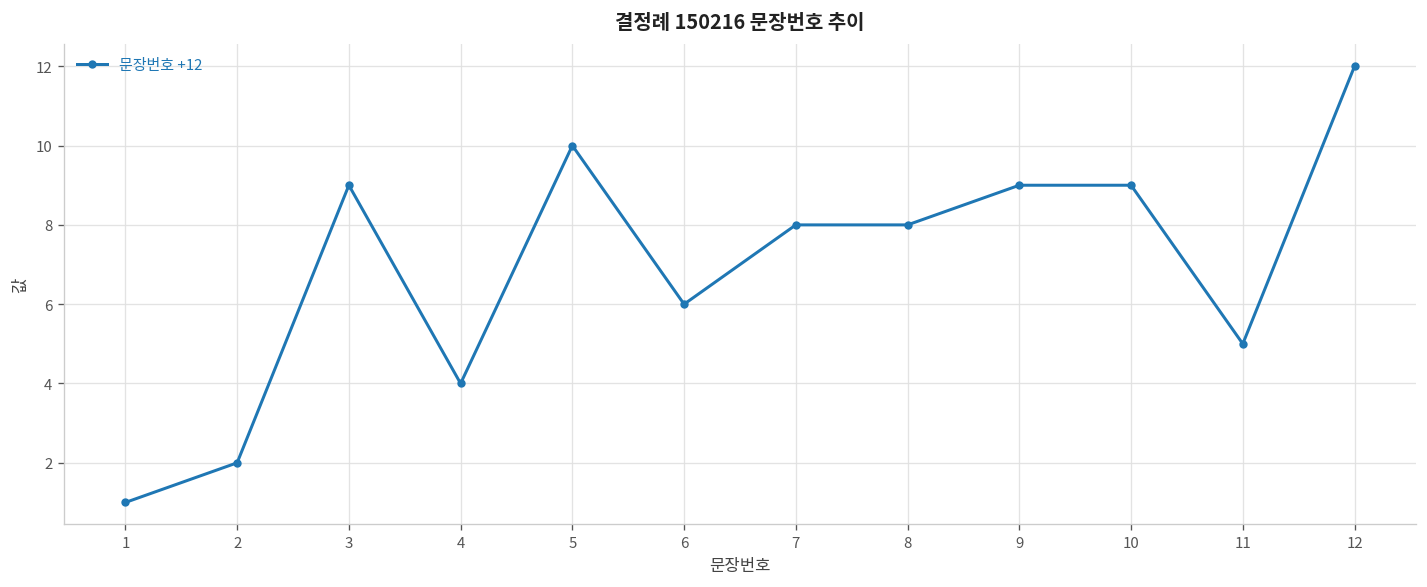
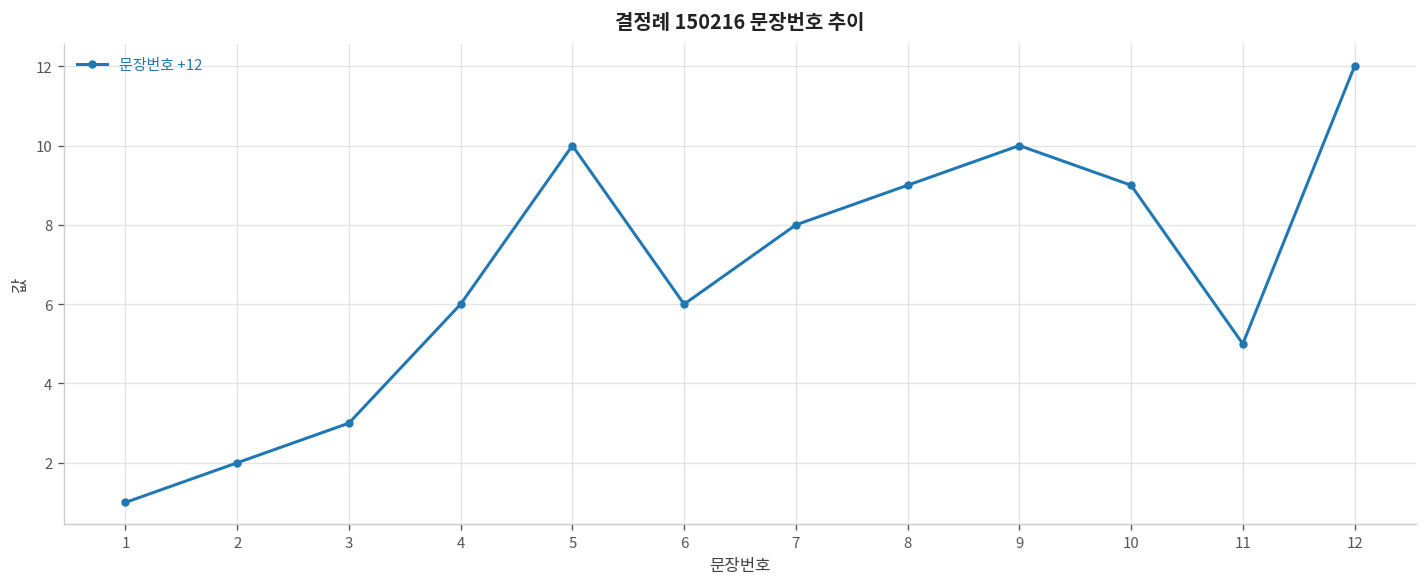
  {
    "1": 1,
    "2": 2,
-   "3": 9,
-   "4": 4,
+   "3": 3,
+   "4": 6,
    "5": 10,
    "6": 6,
    "7": 8,
-   "8": 8,
-   "9": 9,
+   "8": 9,
+   "9": 10,
    "10": 9,
    "11": 5,
    "12": 12
  }
